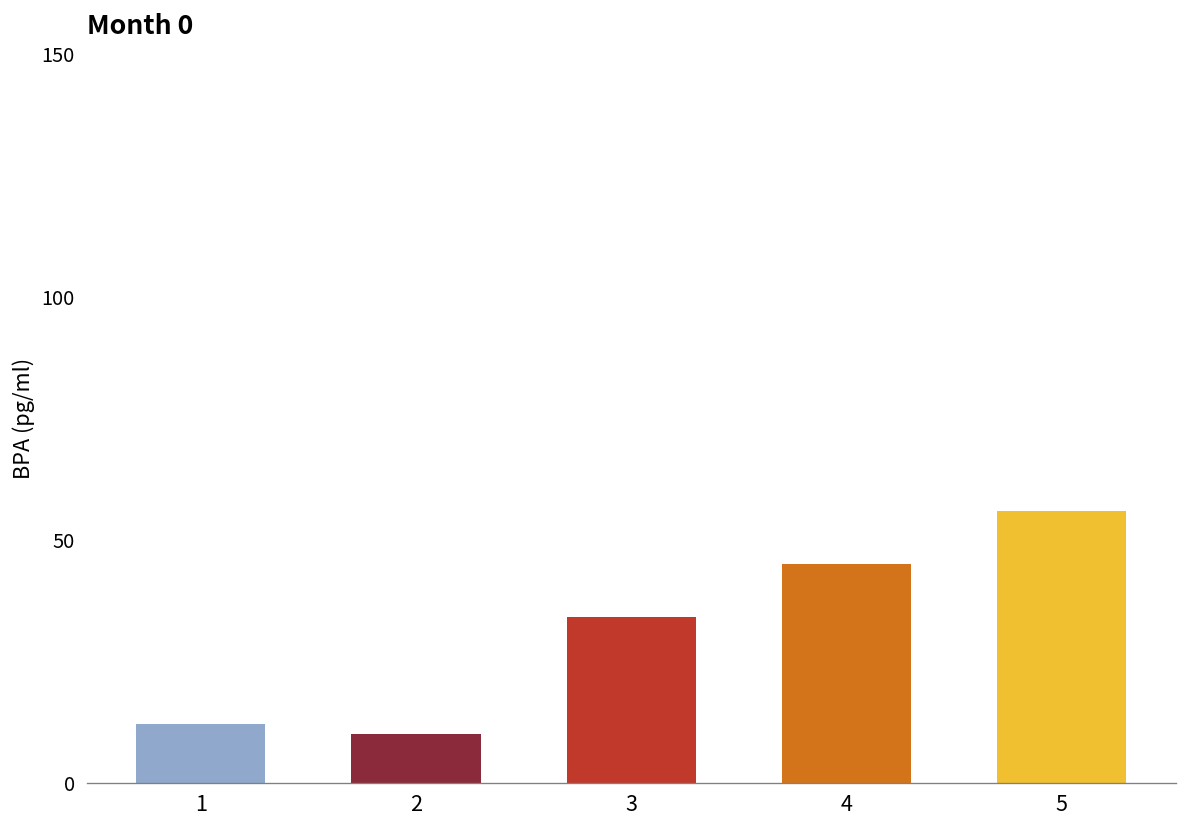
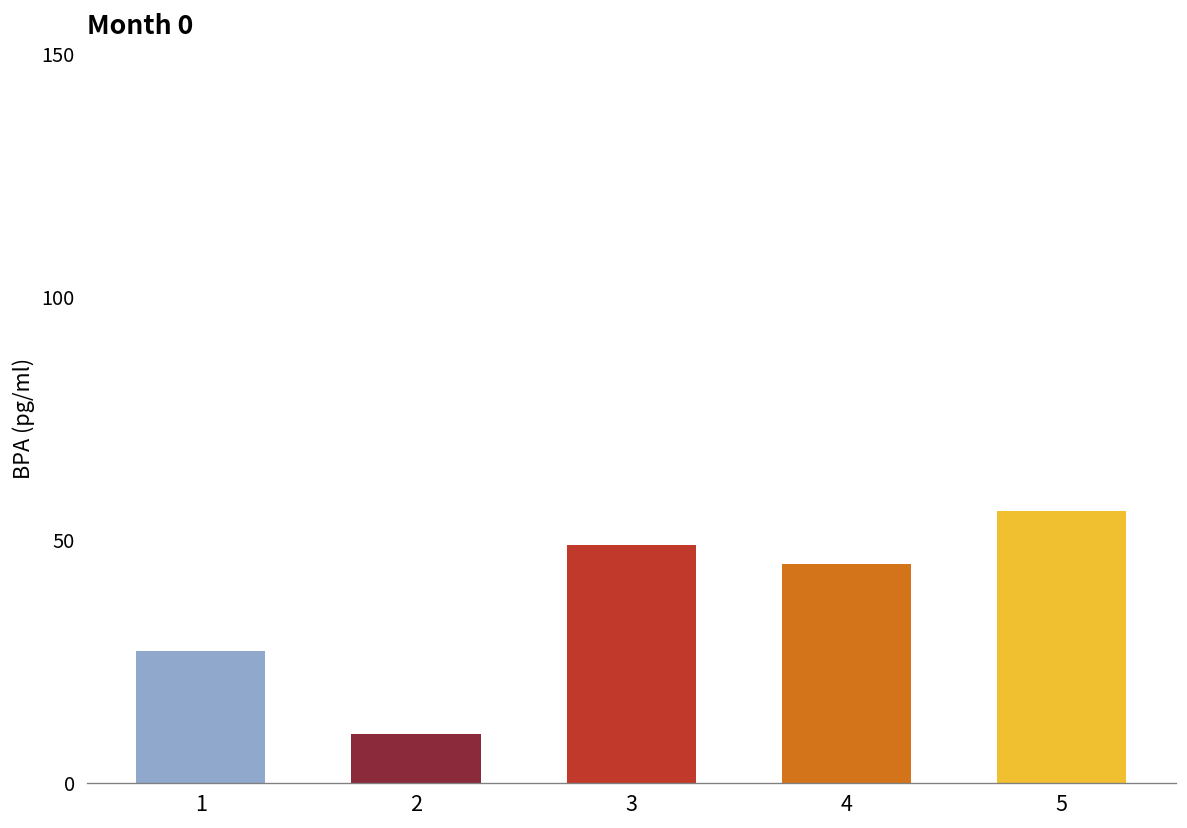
  {
-   "1": 12,
+   "1": 27,
    "2": 10,
-   "3": 34,
+   "3": 49,
    "4": 45,
    "5": 56
  }
